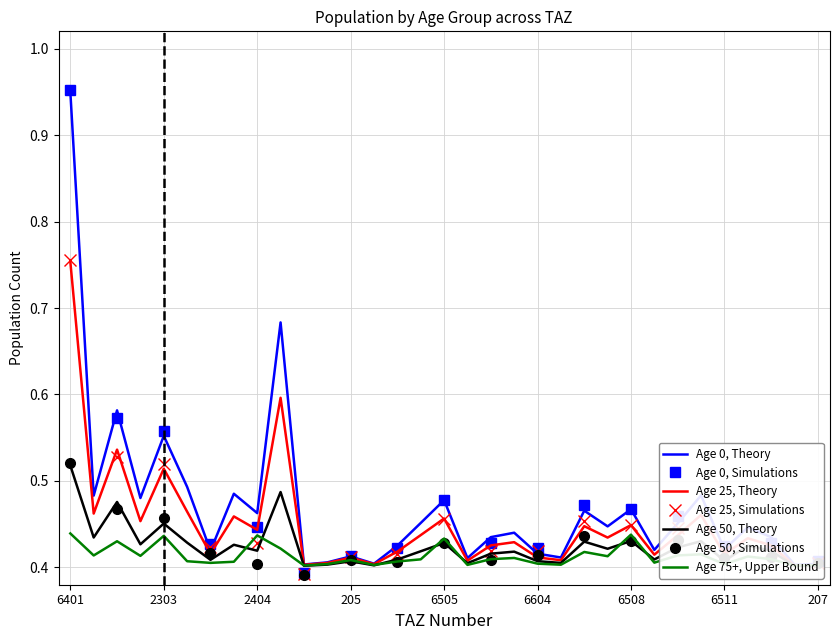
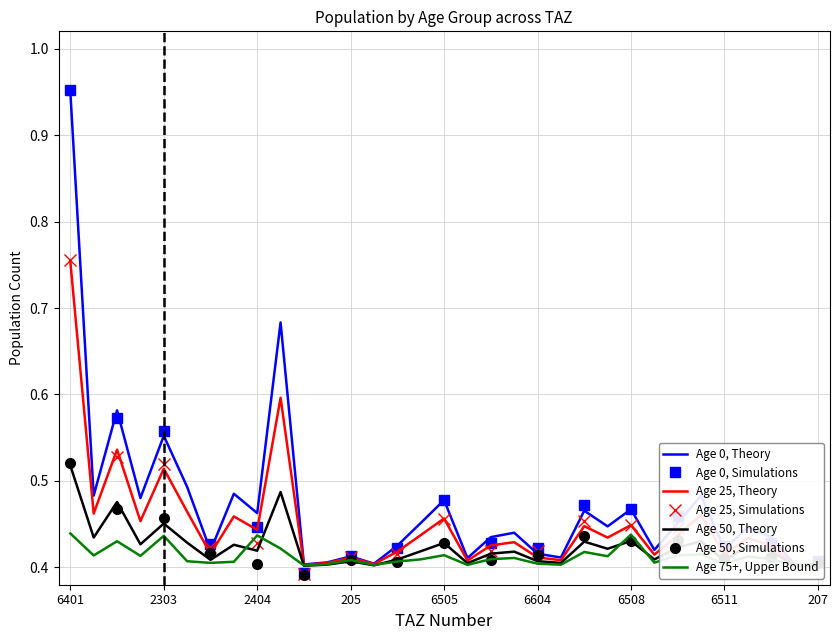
  {
    "Age 75+, Upper Bound": {
      "6401": 0.44,
      "2303": 0.44,
      "2404": 0.44,
-     "6505": 0.43,
+     "6505": 0.41,
      "6508": 0.44
    }
  }
